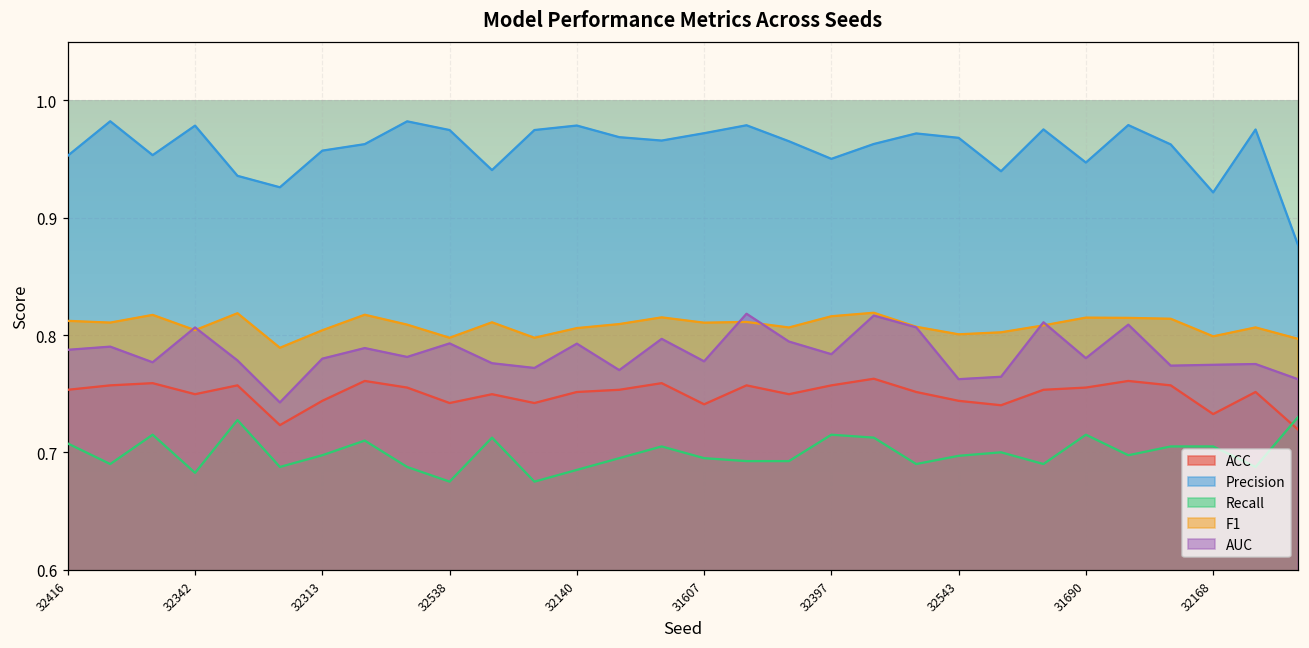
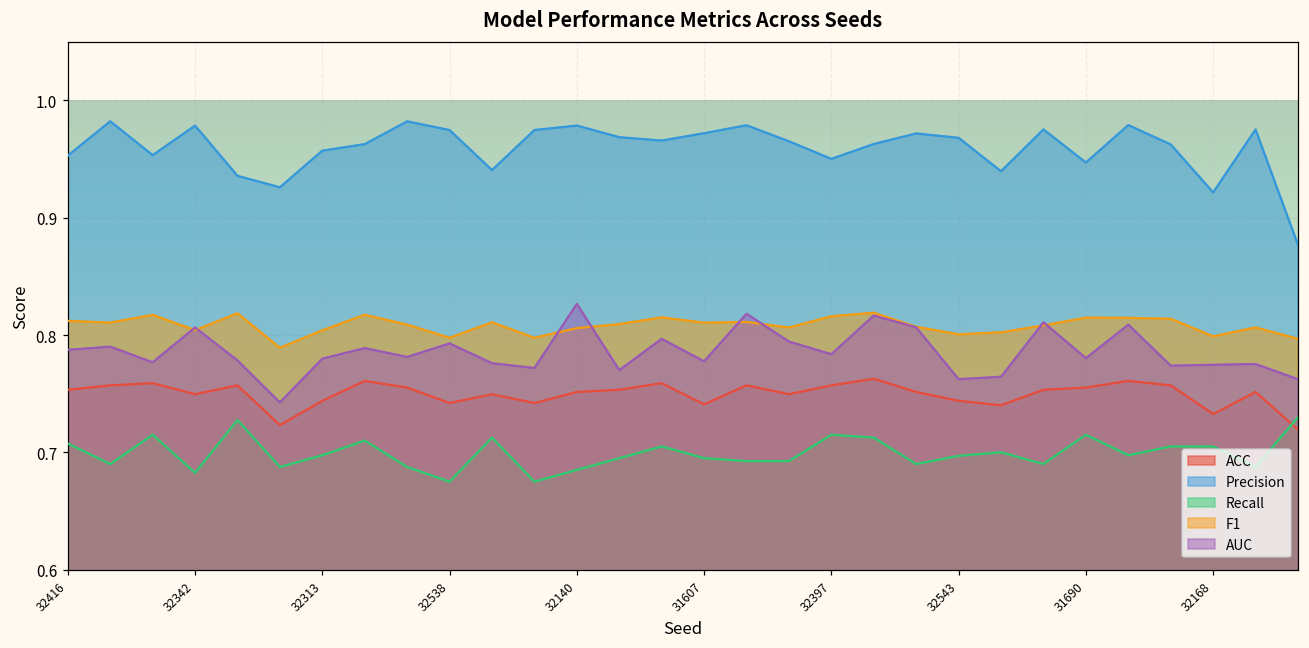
  {
    "ACC": {
      "32416": 0.753,
      "32342": 0.750,
      "32313": 0.744,
      "32538": 0.742,
      "32140": 0.751,
      "31607": 0.741,
      "32397": 0.757,
      "32543": 0.744,
      "31690": 0.755,
      "32168": 0.733
    },
    "Precision": {
      "32416": 0.953,
      "32342": 0.978,
      "32313": 0.957,
      "32538": 0.975,
      "32140": 0.979,
      "31607": 0.972,
      "32397": 0.950,
      "32543": 0.968,
      "31690": 0.947,
      "32168": 0.922
    },
    "Recall": {
      "32416": 0.708,
      "32342": 0.683,
      "32313": 0.698,
      "32538": 0.675,
      "32140": 0.685,
      "31607": 0.695,
      "32397": 0.715,
      "32543": 0.697,
      "31690": 0.715,
      "32168": 0.705
    },
    "F1": {
      "32416": 0.812,
      "32313": 0.804,
      "32538": 0.798,
      "32140": 0.806,
      "31607": 0.810,
      "32397": 0.816,
      "32543": 0.801,
      "31690": 0.815,
      "32168": 0.799
    },
    "AUC": {
      "32416": 0.787,
      "32313": 0.780,
      "32538": 0.793,
-     "32140": 0.793,
+     "32140": 0.827,
      "31607": 0.778,
      "32397": 0.784,
      "32543": 0.762,
      "31690": 0.780,
      "32168": 0.775
    }
  }
